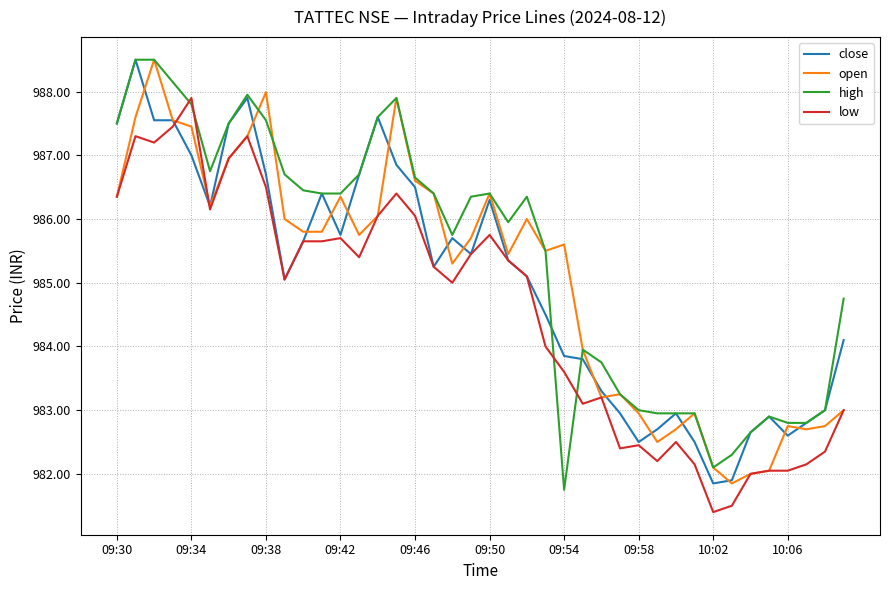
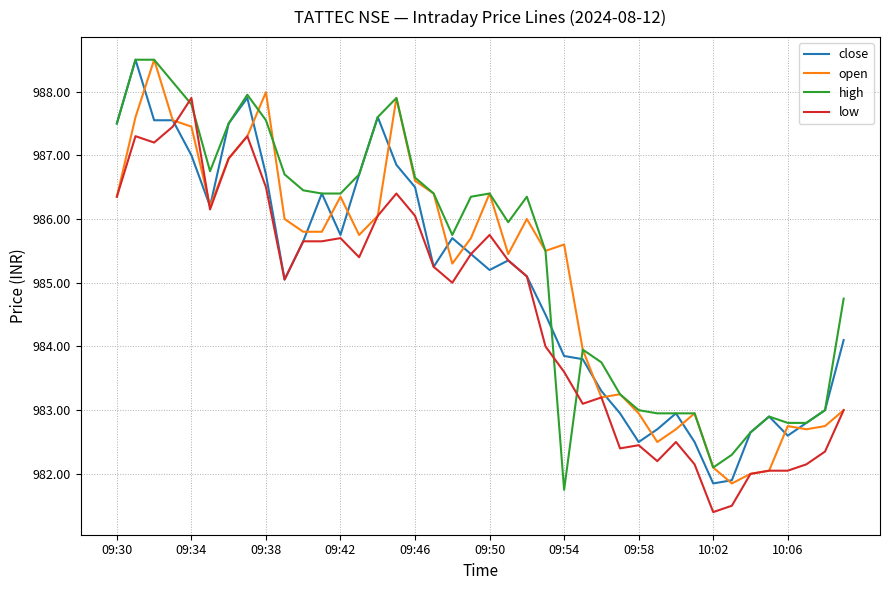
  {
    "close": {
      "09:34": 987.0,
      "09:38": 986.7,
      "09:42": 985.8,
      "09:46": 986.5,
-     "09:50": 986.3,
+     "09:50": 985.2,
      "09:54": 983.9,
      "09:58": 982.5,
      "10:02": 981.9,
      "10:06": 982.6
    },
    "open": {
      "09:34": 987.5,
      "09:38": 988.0,
      "09:42": 986.4,
      "09:46": 986.6,
      "09:54": 985.6,
      "09:58": 983.0,
      "10:06": 982.8
    },
    "high": {
      "09:34": 987.8,
      "09:38": 987.6,
      "09:42": 986.4,
      "09:46": 986.7,
      "09:54": 981.8,
      "09:58": 983.0,
      "10:06": 982.8
    },
    "low": {
      "09:34": 987.9,
      "09:38": 986.5,
      "09:42": 985.7,
      "09:46": 986.1,
      "09:50": 985.8,
      "09:54": 983.6,
      "09:58": 982.5,
      "10:02": 981.4,
      "10:06": 982.1
    }
  }
